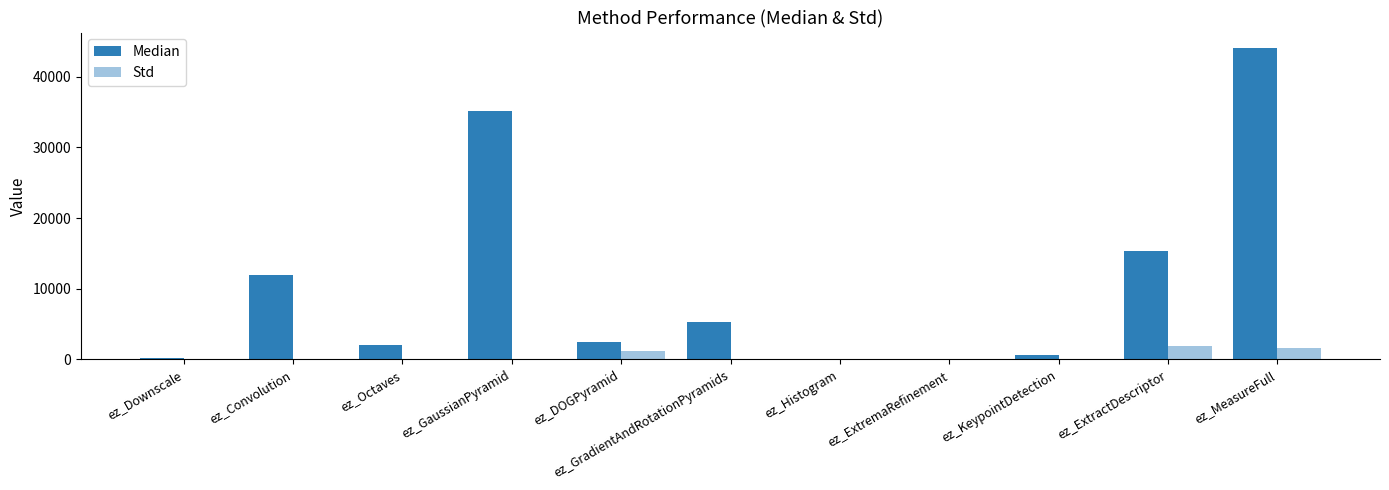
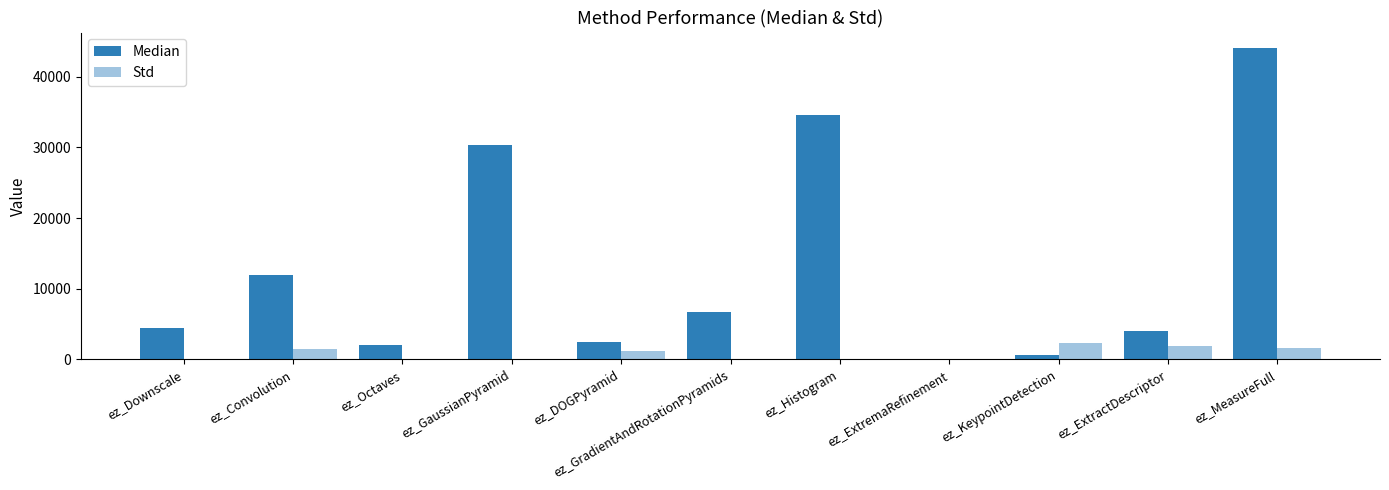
  {
    "Median": {
-     "ez_Downscale": 0,
+     "ez_Downscale": 5000,
      "ez_Convolution": 12000,
      "ez_Octaves": 2000,
-     "ez_GaussianPyramid": 35000,
+     "ez_GaussianPyramid": 30000,
      "ez_DOGPyramid": 2000,
-     "ez_GradientAndRotationPyramids": 5000,
-     "ez_Histogram": 0,
+     "ez_GradientAndRotationPyramids": 7000,
+     "ez_Histogram": 35000,
      "ez_ExtremaRefinement": 0,
      "ez_KeypointDetection": 1000,
-     "ez_ExtractDescriptor": 15000,
+     "ez_ExtractDescriptor": 4000,
      "ez_MeasureFull": 44000
    },
    "Std": {
      "ez_Downscale": 0,
-     "ez_Convolution": 0,
+     "ez_Convolution": 2000,
      "ez_Octaves": 0,
      "ez_DOGPyramid": 1000,
      "ez_Histogram": 0,
      "ez_ExtremaRefinement": 0,
-     "ez_KeypointDetection": 0,
+     "ez_KeypointDetection": 2000,
      "ez_ExtractDescriptor": 2000,
      "ez_MeasureFull": 2000
    }
  }
